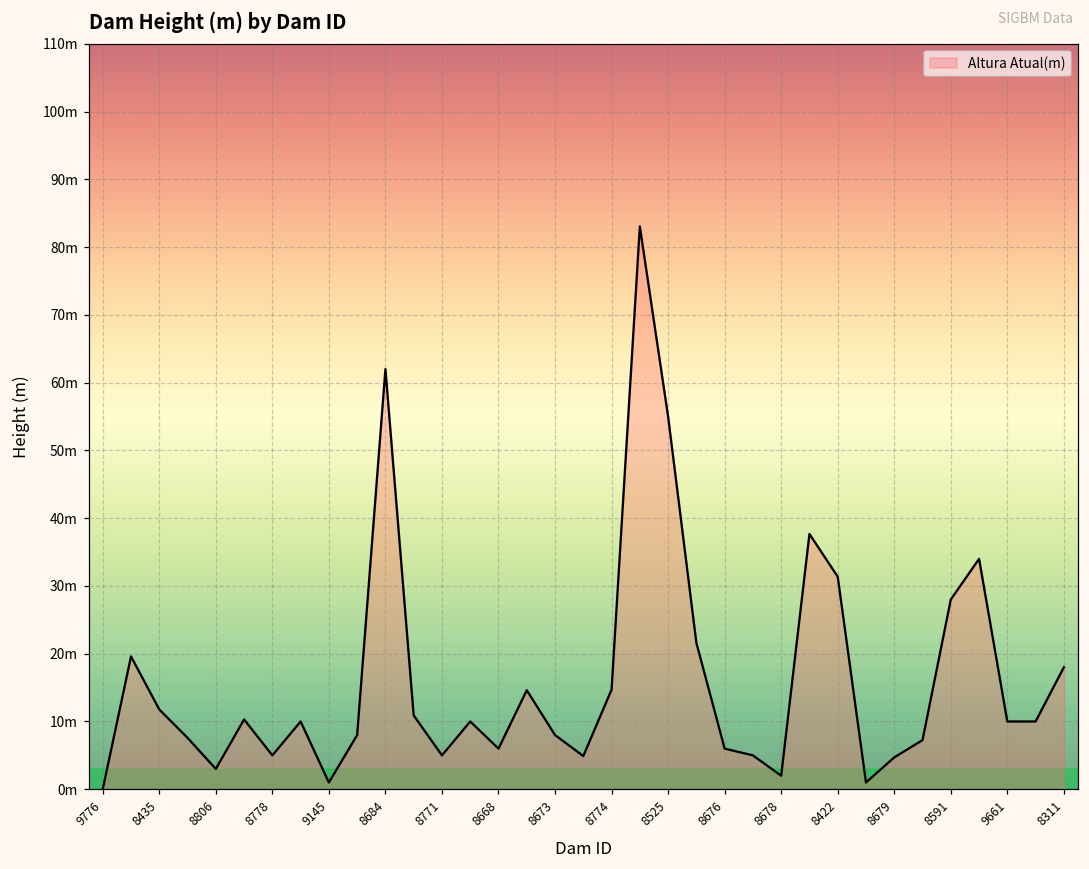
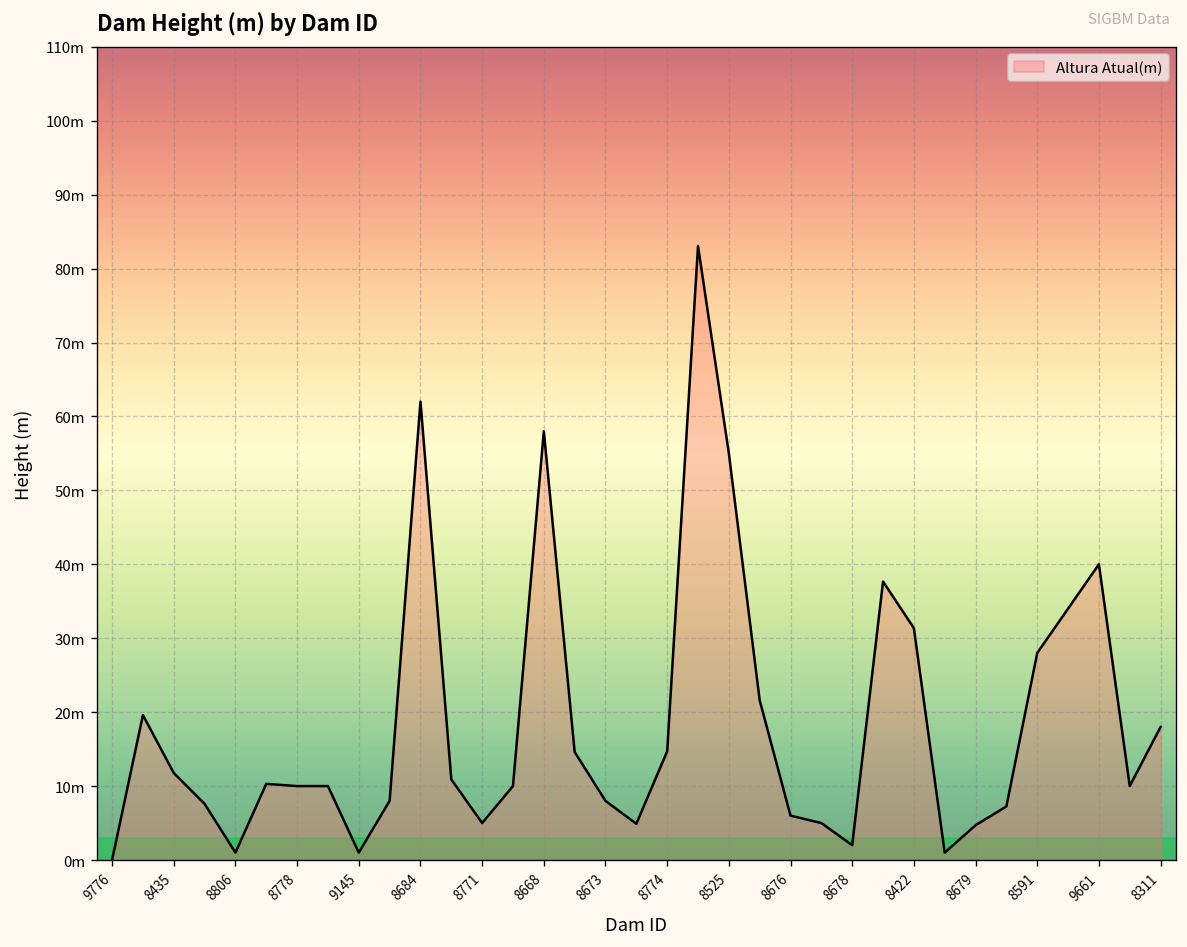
  {
    "9776": "0m",
    "8435": "12m",
-   "8806": "3m",
-   "8778": "5m",
+   "8806": "1m",
+   "8778": "10m",
    "9145": "1m",
    "8684": "62m",
    "8771": "5m",
-   "8668": "6m",
+   "8668": "58m",
    "8673": "8m",
    "8774": "15m",
    "8525": "55m",
    "8676": "6m",
    "8678": "2m",
    "8422": "31m",
    "8679": "5m",
    "8591": "28m",
-   "9661": "10m",
+   "9661": "40m",
    "8311": "18m"
  }
